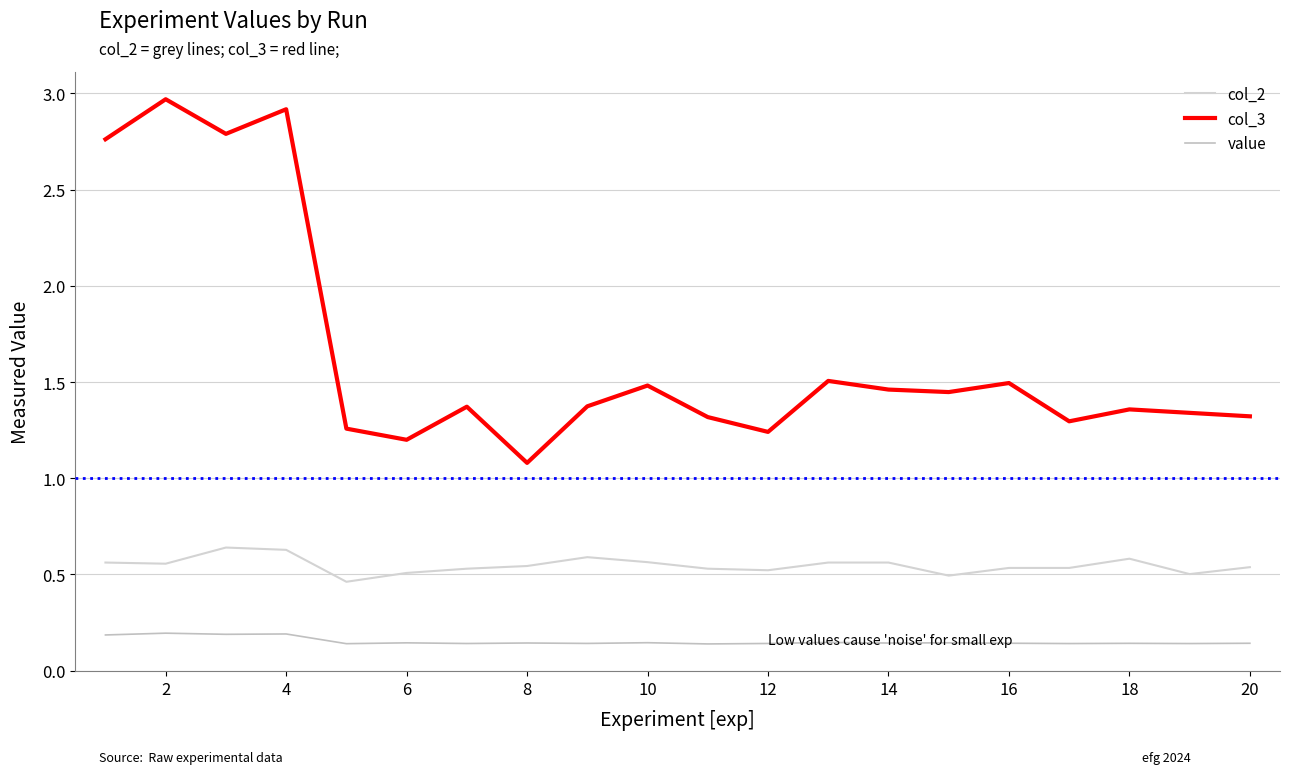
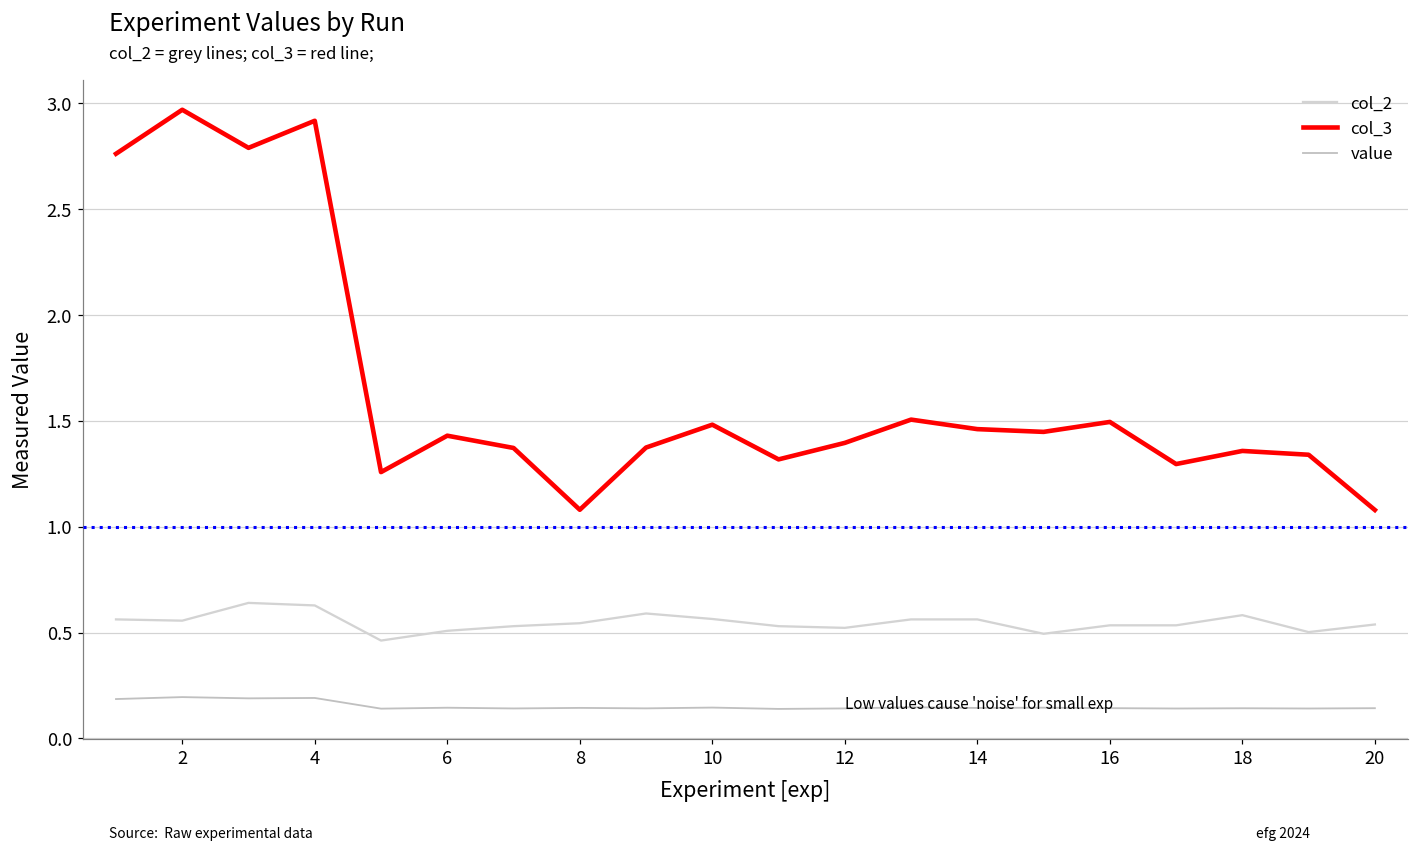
  {
    "col_3": {
      "2": 2.97,
      "4": 2.92,
-     "6": 1.20,
+     "6": 1.43,
      "8": 1.08,
      "10": 1.48,
-     "12": 1.24,
+     "12": 1.40,
      "14": 1.46,
      "16": 1.50,
      "18": 1.36,
-     "20": 1.32
+     "20": 1.08
    }
  }
